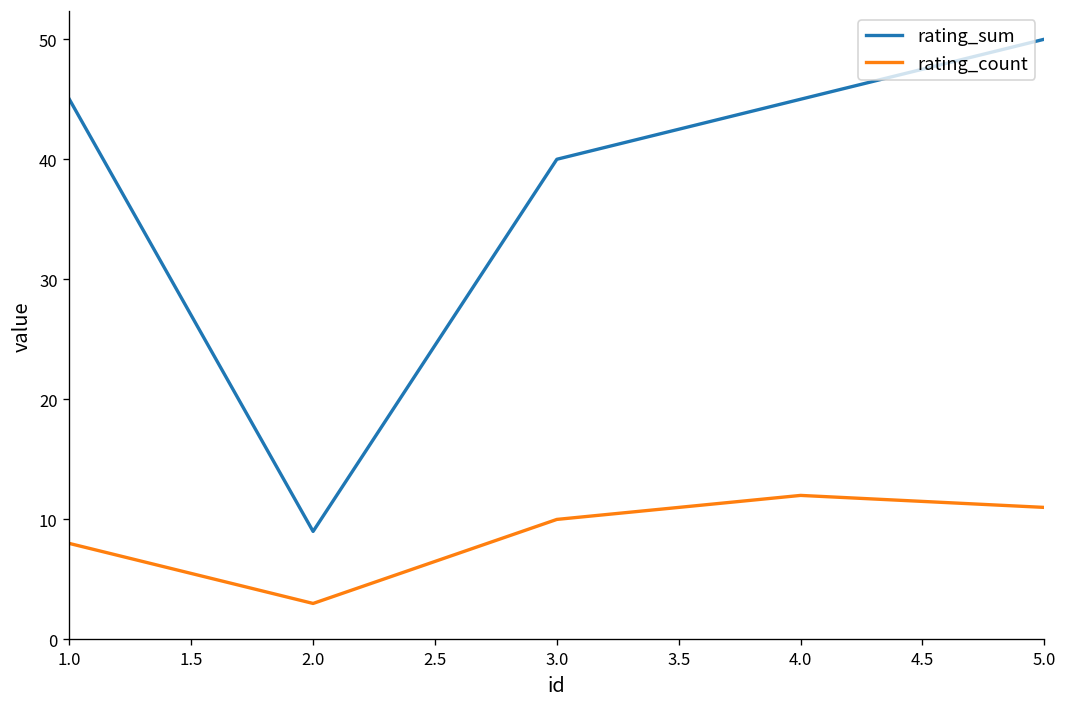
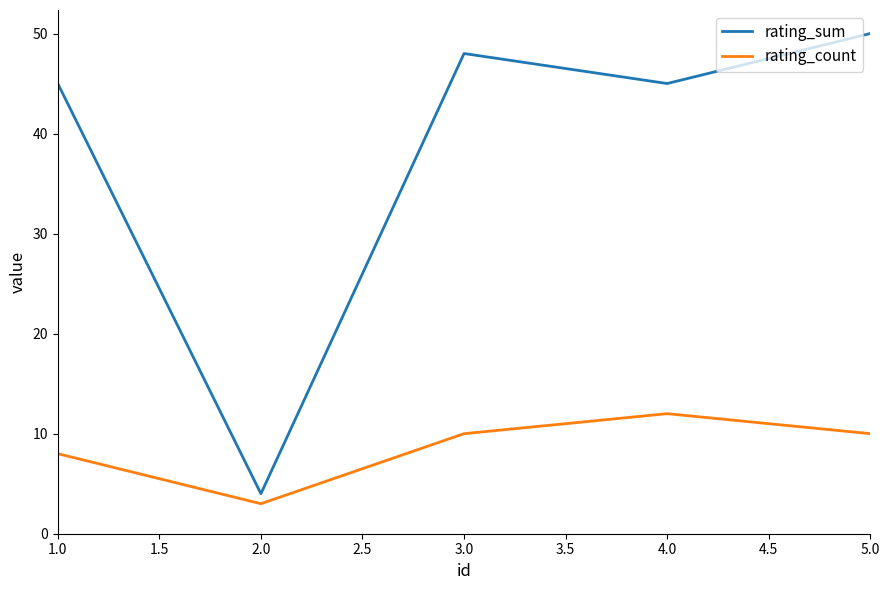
  {
    "rating_sum": {
      "1.0": 45,
-     "2.0": 9,
-     "3.0": 40,
+     "2.0": 4,
+     "3.0": 48,
      "4.0": 45,
      "5.0": 50
    },
    "rating_count": {
      "1.0": 8,
      "2.0": 3,
      "3.0": 10,
      "4.0": 12,
-     "5.0": 11
+     "5.0": 10
    }
  }
